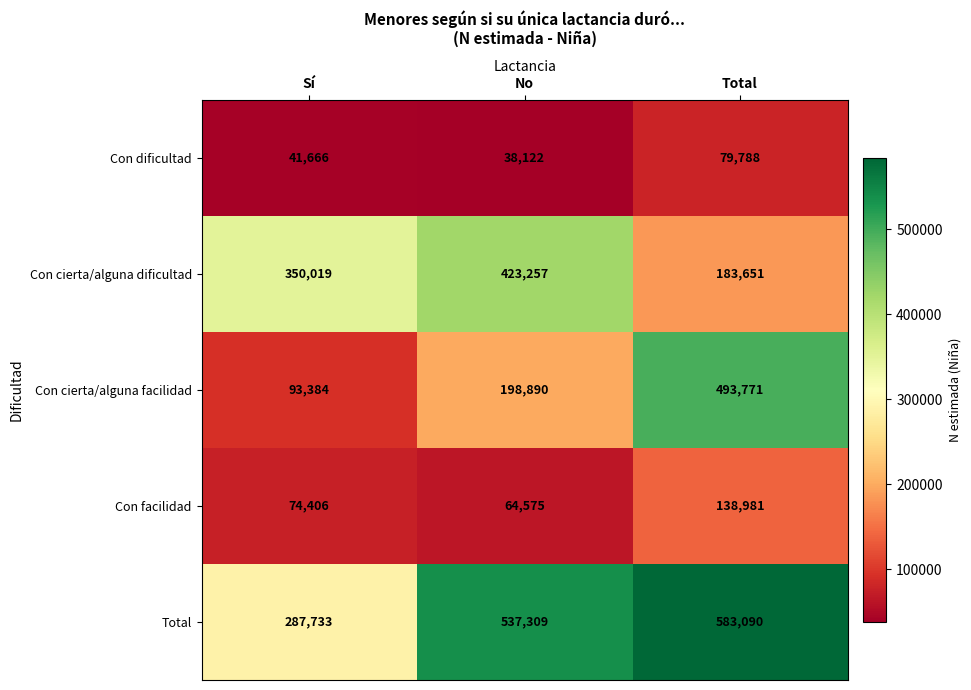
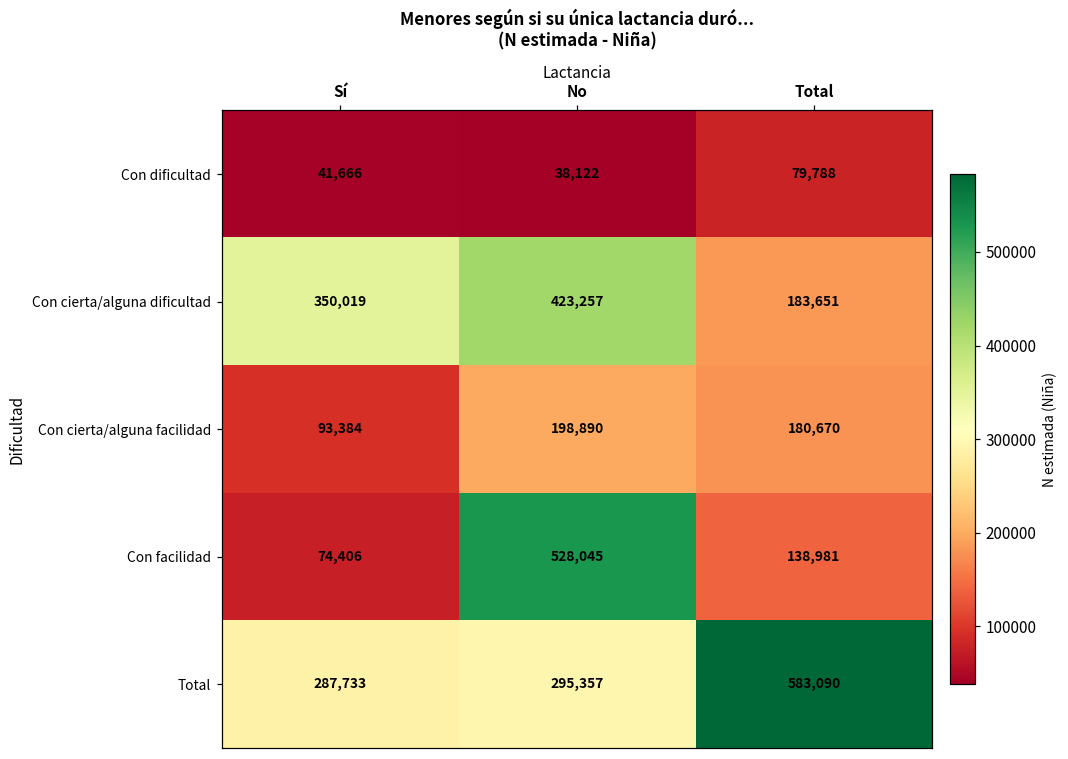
  {
    "Con dificultad": {
      "Sí": "41,666",
      "No": "38,122",
      "Total": "79,788"
    },
    "Con cierta/alguna dificultad": {
      "Sí": "350,019",
      "No": "423,257",
      "Total": "183,651"
    },
    "Con cierta/alguna facilidad": {
      "Sí": "93,384",
      "No": "198,890",
-     "Total": "493,771"
+     "Total": "180,670"
    },
    "Con facilidad": {
      "Sí": "74,406",
-     "No": "64,575",
+     "No": "528,045",
      "Total": "138,981"
    },
    "Total": {
      "Sí": "287,733",
-     "No": "537,309",
+     "No": "295,357",
      "Total": "583,090"
    }
  }
